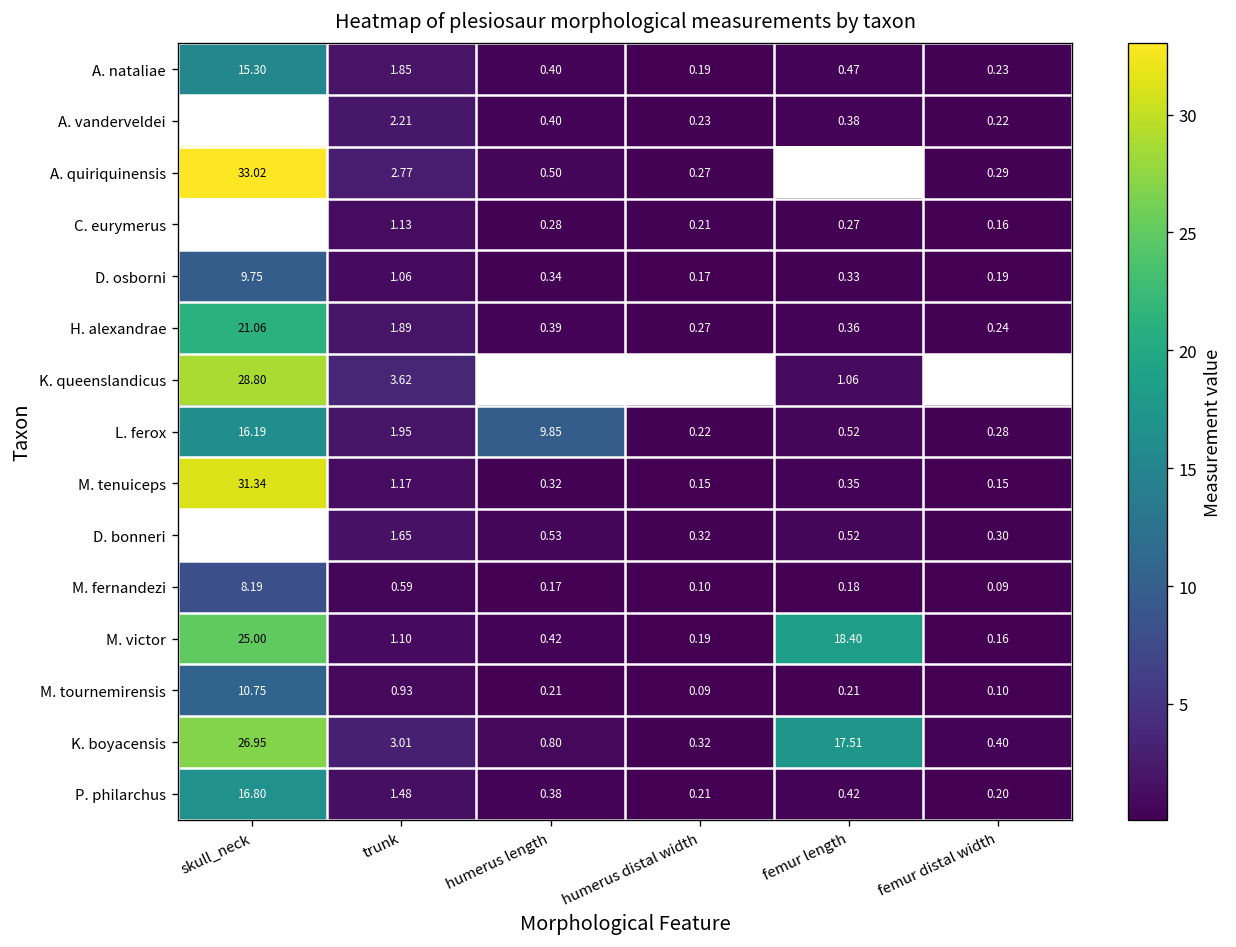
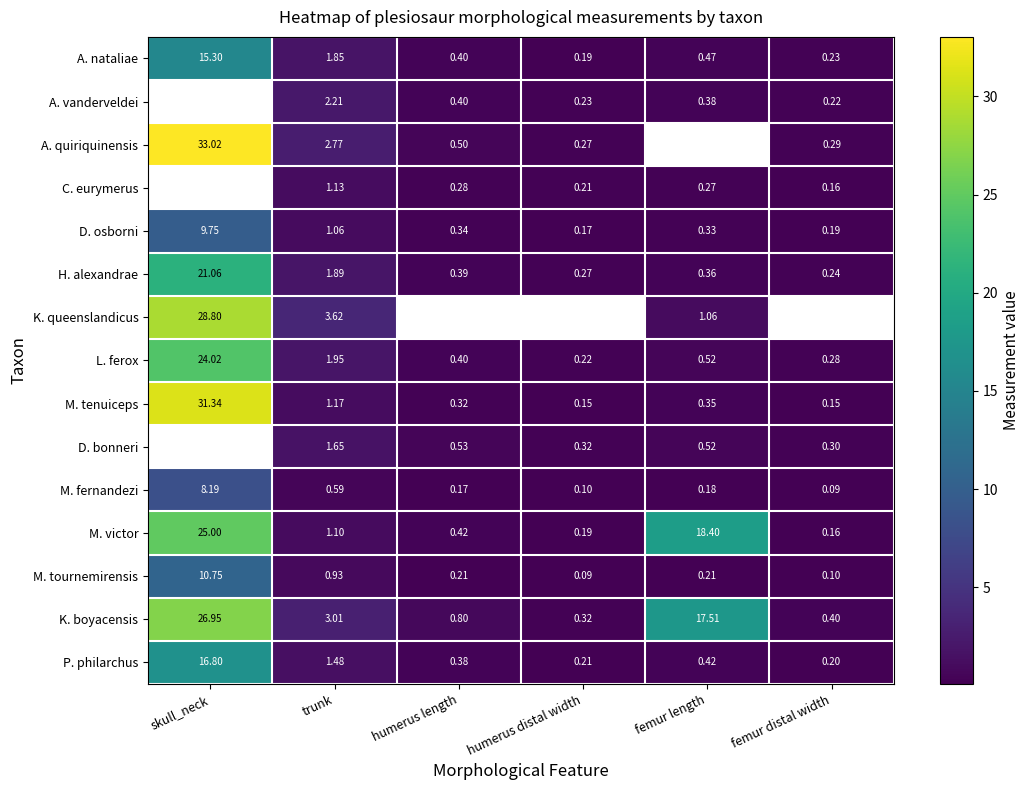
  {
    "A. nataliae": {
      "skull_neck": 15.30,
      "trunk": 1.85,
      "humerus length": 0.40,
      "humerus distal width": 0.19,
      "femur length": 0.47,
      "femur distal width": 0.23
    },
    "A. vanderveldei": {
      "trunk": 2.21,
      "humerus length": 0.40,
      "humerus distal width": 0.23,
      "femur length": 0.38,
      "femur distal width": 0.22
    },
    "A. quiriquinensis": {
      "skull_neck": 33.02,
      "trunk": 2.77,
      "humerus length": 0.50,
      "humerus distal width": 0.27,
      "femur distal width": 0.29
    },
    "C. eurymerus": {
      "trunk": 1.13,
      "humerus length": 0.28,
      "humerus distal width": 0.21,
      "femur length": 0.27,
      "femur distal width": 0.16
    },
    "D. osborni": {
      "skull_neck": 9.75,
      "trunk": 1.06,
      "humerus length": 0.34,
      "humerus distal width": 0.17,
      "femur length": 0.33,
      "femur distal width": 0.19
    },
    "H. alexandrae": {
      "skull_neck": 21.06,
      "trunk": 1.89,
      "humerus length": 0.39,
      "humerus distal width": 0.27,
      "femur length": 0.36,
      "femur distal width": 0.24
    },
    "K. queenslandicus": {
      "skull_neck": 28.80,
      "trunk": 3.62,
      "femur length": 1.06
    },
    "L. ferox": {
-     "skull_neck": 16.19,
+     "skull_neck": 24.02,
      "trunk": 1.95,
-     "humerus length": 9.85,
+     "humerus length": 0.40,
      "humerus distal width": 0.22,
      "femur length": 0.52,
      "femur distal width": 0.28
    },
    "M. tenuiceps": {
      "skull_neck": 31.34,
      "trunk": 1.17,
      "humerus length": 0.32,
      "humerus distal width": 0.15,
      "femur length": 0.35,
      "femur distal width": 0.15
    },
    "D. bonneri": {
      "trunk": 1.65,
      "humerus length": 0.53,
      "humerus distal width": 0.32,
      "femur length": 0.52,
      "femur distal width": 0.30
    },
    "M. fernandezi": {
      "skull_neck": 8.19,
      "trunk": 0.59,
      "humerus length": 0.17,
      "humerus distal width": 0.10,
      "femur length": 0.18,
      "femur distal width": 0.09
    },
    "M. victor": {
      "skull_neck": 25.00,
      "trunk": 1.10,
      "humerus length": 0.42,
      "humerus distal width": 0.19,
      "femur length": 18.40,
      "femur distal width": 0.16
    },
    "M. tournemirensis": {
      "skull_neck": 10.75,
      "trunk": 0.93,
      "humerus length": 0.21,
      "humerus distal width": 0.09,
      "femur length": 0.21,
      "femur distal width": 0.10
    },
    "K. boyacensis": {
      "skull_neck": 26.95,
      "trunk": 3.01,
      "humerus length": 0.80,
      "humerus distal width": 0.32,
      "femur length": 17.51,
      "femur distal width": 0.40
    },
    "P. philarchus": {
      "skull_neck": 16.80,
      "trunk": 1.48,
      "humerus length": 0.38,
      "humerus distal width": 0.21,
      "femur length": 0.42,
      "femur distal width": 0.20
    }
  }
